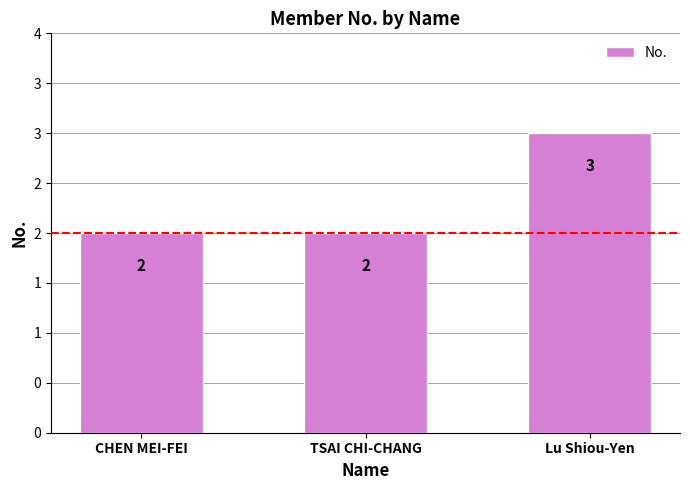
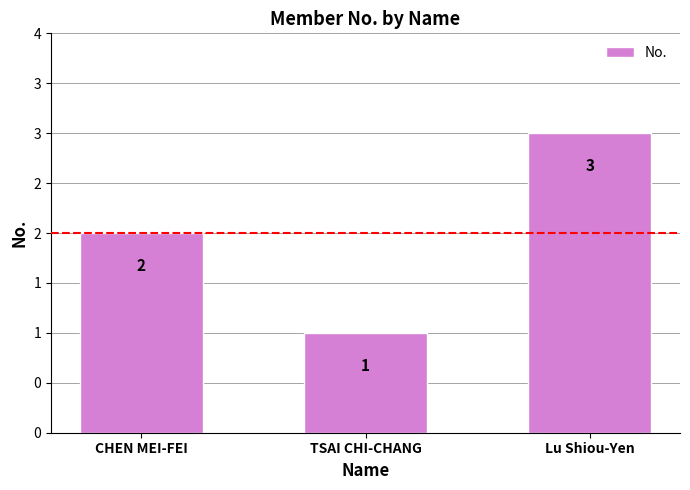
  {
    "CHEN MEI-FEI": 2,
-   "TSAI CHI-CHANG": 2,
+   "TSAI CHI-CHANG": 1,
    "Lu Shiou-Yen": 3
  }
